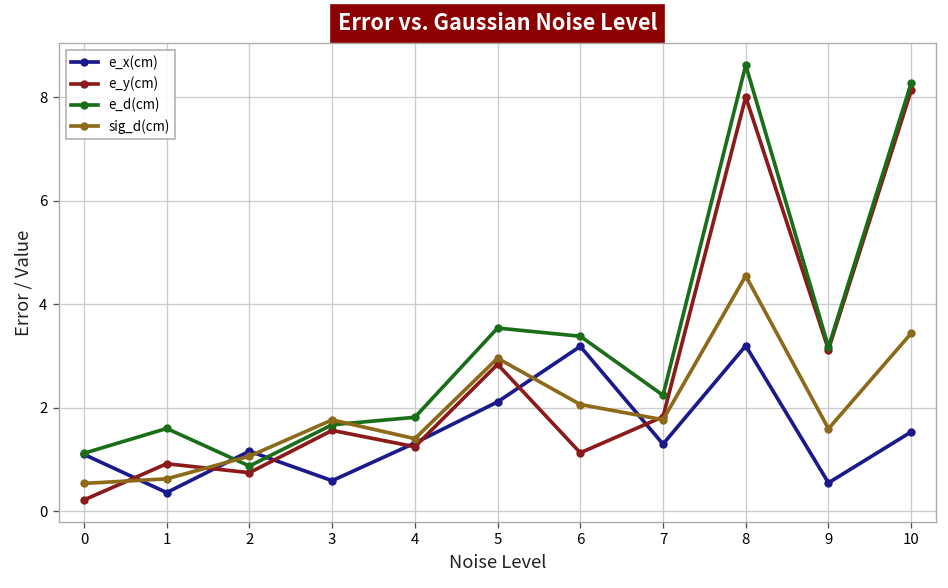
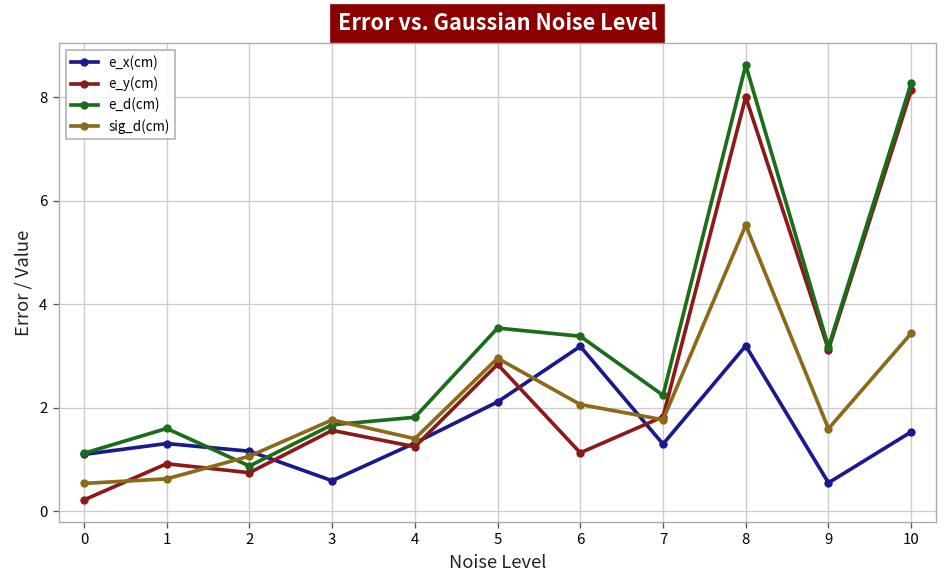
  {
    "e_x(cm)": {
-     "1": 0.4,
+     "1": 1.3,
      "2": 1.2,
      "3": 0.6,
      "4": 1.3,
      "5": 2.1,
      "6": 3.2,
      "7": 1.3,
      "8": 3.2,
      "9": 0.6,
      "10": 1.5
    },
    "e_y(cm)": {
      "0": 0.2,
      "1": 0.9,
      "2": 0.7,
      "3": 1.6,
      "4": 1.2,
      "5": 2.8,
      "6": 1.1,
      "8": 8.0,
      "10": 8.1
    },
    "e_d(cm)": {
      "1": 1.6,
      "2": 0.9,
      "3": 1.7,
      "4": 1.8,
      "5": 3.5,
      "6": 3.4,
      "7": 2.2,
      "8": 8.6,
      "10": 8.3
    },
    "sig_d(cm)": {
      "0": 0.5,
      "1": 0.6,
      "2": 1.1,
      "3": 1.8,
      "4": 1.4,
      "5": 3.0,
      "6": 2.1,
-     "8": 4.5,
+     "8": 5.5,
      "9": 1.6,
      "10": 3.4
    }
  }
